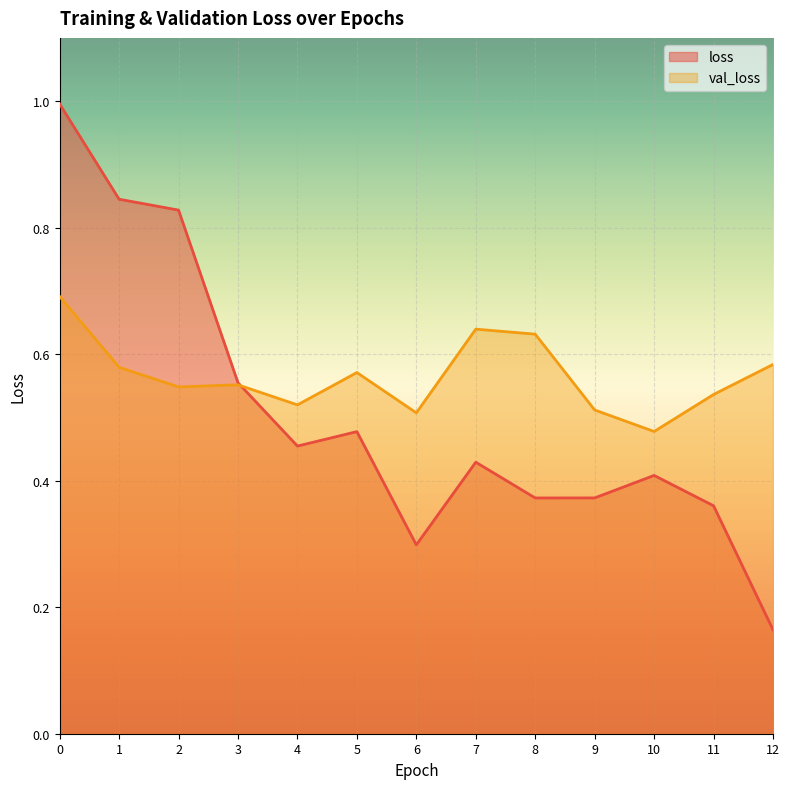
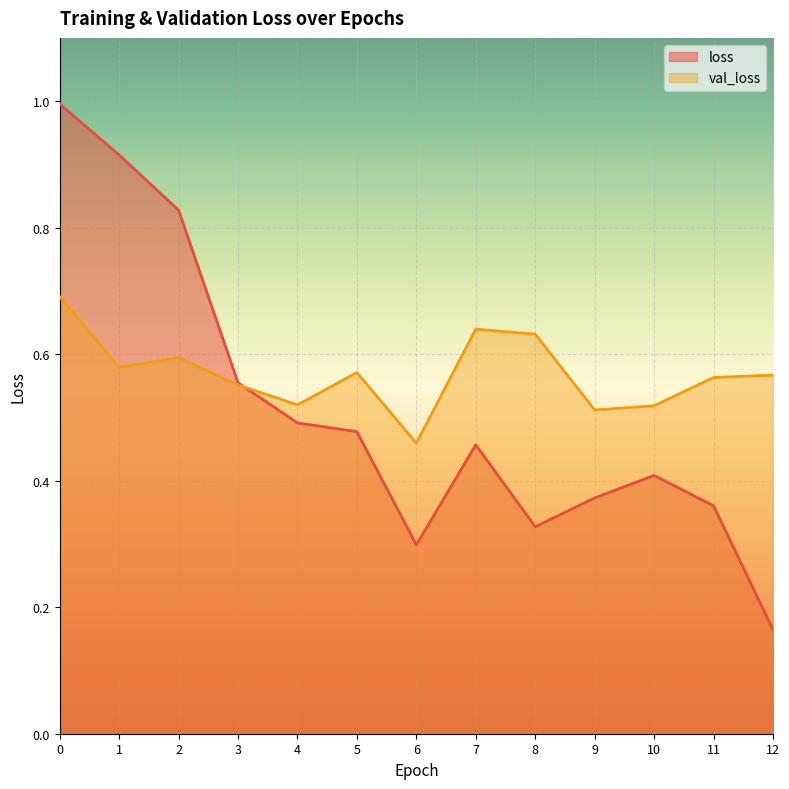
  {
    "loss": {
      "0": 1.00,
-     "1": 0.84,
+     "1": 0.91,
      "2": 0.83,
-     "4": 0.45,
+     "4": 0.49,
      "5": 0.48,
      "6": 0.30,
-     "7": 0.43,
-     "8": 0.37,
+     "7": 0.46,
+     "8": 0.33,
      "9": 0.37,
      "10": 0.41,
      "11": 0.36,
      "12": 0.16
    },
    "val_loss": {
      "0": 0.69,
      "1": 0.58,
-     "2": 0.55,
+     "2": 0.59,
      "4": 0.52,
      "5": 0.57,
-     "6": 0.51,
+     "6": 0.46,
      "7": 0.64,
      "8": 0.63,
      "9": 0.51,
-     "10": 0.48,
-     "11": 0.54,
-     "12": 0.58
+     "10": 0.52,
+     "11": 0.56,
+     "12": 0.57
    }
  }
